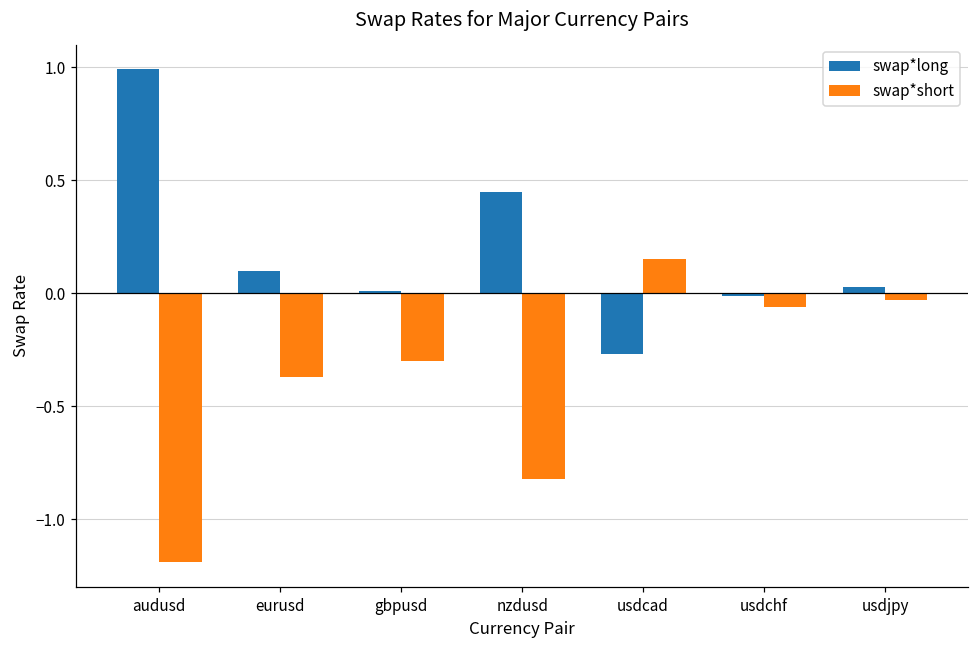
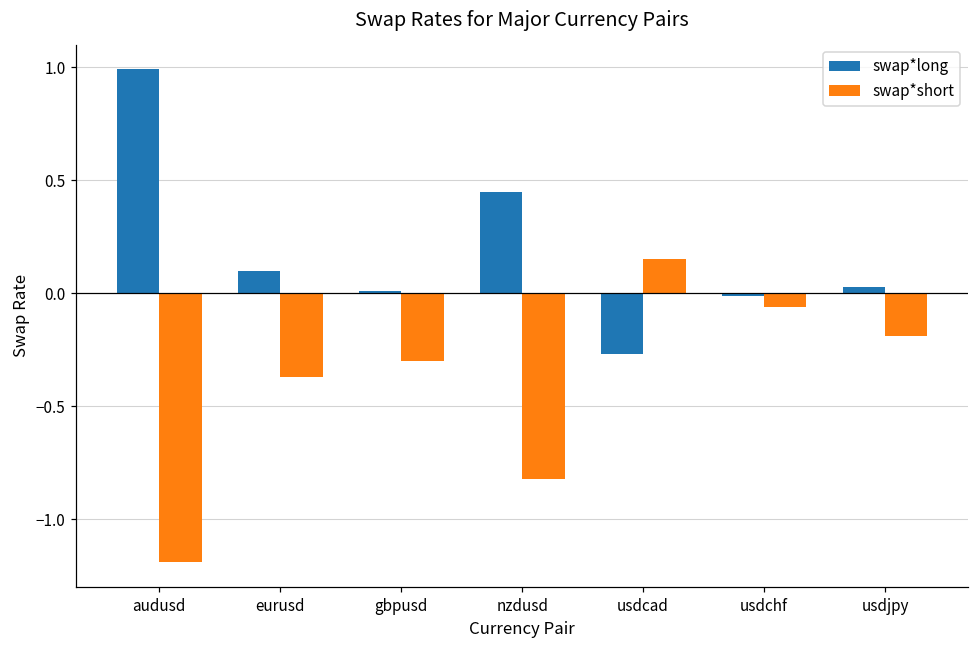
  {
    "swap*long": {
      "audusd": 0.99,
      "eurusd": 0.10,
      "nzdusd": 0.45,
      "usdcad": -0.27,
      "usdjpy": 0.03
    },
    "swap*short": {
      "audusd": -1.19,
      "eurusd": -0.37,
      "gbpusd": -0.30,
      "nzdusd": -0.82,
      "usdcad": 0.15,
      "usdchf": -0.06,
-     "usdjpy": -0.03
+     "usdjpy": -0.19
    }
  }
